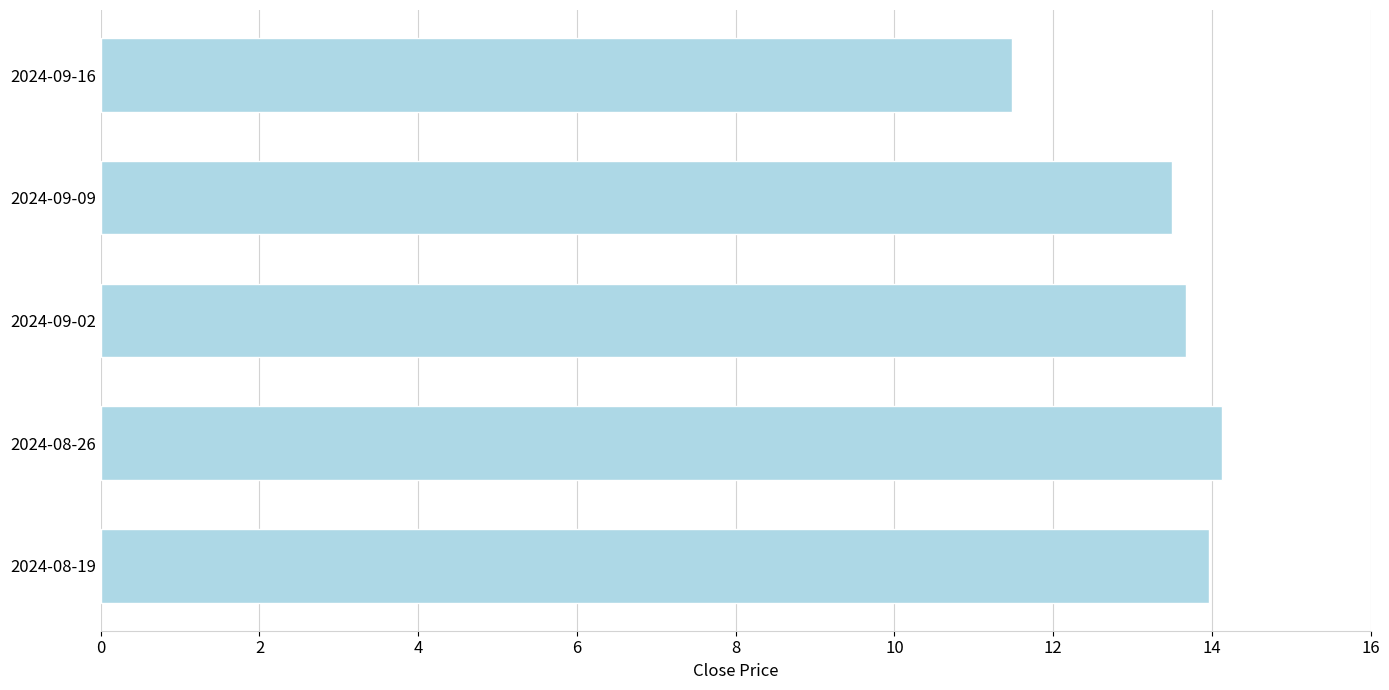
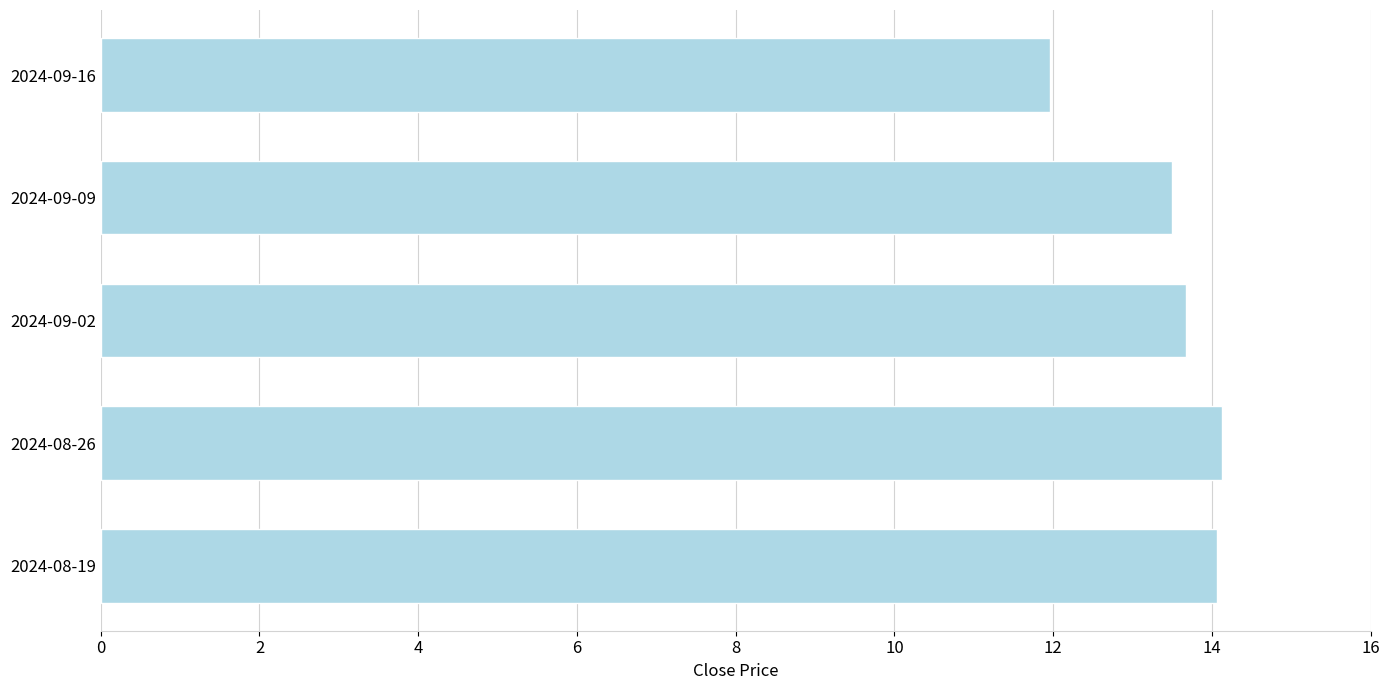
  {
-   "2024-09-16": 11.5,
+   "2024-09-16": 12.0,
    "2024-09-09": 13.5,
    "2024-09-02": 13.7,
    "2024-08-26": 14.1,
-   "2024-08-19": 14.0
+   "2024-08-19": 14.1
  }
